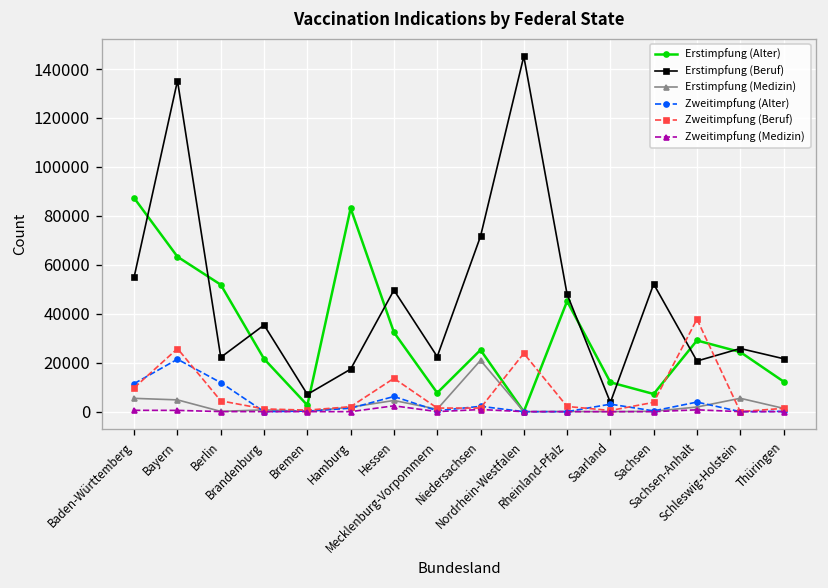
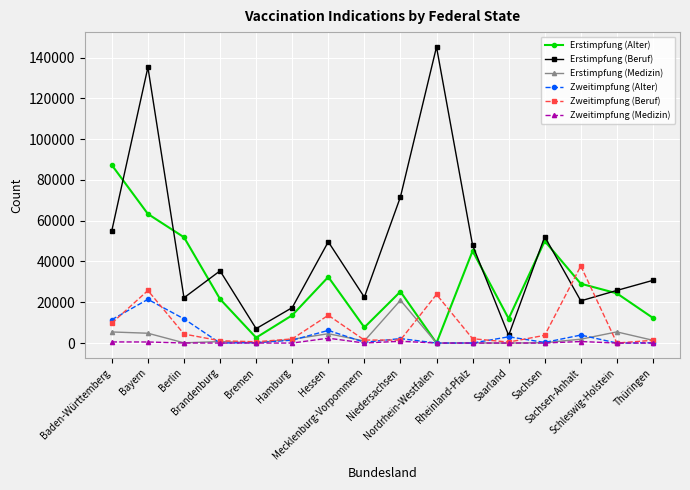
  {
    "Erstimpfung (Alter)": {
      "Baden-Württemberg": 87000,
      "Bayern": 63000,
      "Berlin": 52000,
      "Brandenburg": 22000,
      "Bremen": 3000,
-     "Hamburg": 83000,
+     "Hamburg": 14000,
      "Hessen": 32000,
      "Mecklenburg-Vorpommern": 8000,
      "Niedersachsen": 25000,
      "Rheinland-Pfalz": 45000,
      "Saarland": 12000,
-     "Sachsen": 7000,
+     "Sachsen": 50000,
      "Sachsen-Anhalt": 29000,
      "Schleswig-Holstein": 24000,
      "Thüringen": 12000
    },
    "Erstimpfung (Beruf)": {
      "Baden-Württemberg": 55000,
      "Bayern": 135000,
      "Berlin": 22000,
      "Brandenburg": 35000,
      "Bremen": 7000,
      "Hamburg": 17000,
      "Hessen": 50000,
      "Mecklenburg-Vorpommern": 22000,
      "Niedersachsen": 72000,
      "Nordrhein-Westfalen": 145000,
      "Rheinland-Pfalz": 48000,
      "Sachsen": 52000,
      "Sachsen-Anhalt": 21000,
      "Schleswig-Holstein": 26000,
-     "Thüringen": 22000
+     "Thüringen": 31000
    },
    "Erstimpfung (Medizin)": {
      "Baden-Württemberg": 5000,
      "Bayern": 5000,
      "Hessen": 5000,
      "Niedersachsen": 21000,
      "Schleswig-Holstein": 5000
    },
    "Zweitimpfung (Alter)": {
      "Baden-Württemberg": 11000,
      "Bayern": 21000,
      "Berlin": 12000,
      "Hessen": 6000,
      "Sachsen-Anhalt": 4000
    },
    "Zweitimpfung (Beruf)": {
      "Baden-Württemberg": 10000,
      "Bayern": 26000,
      "Berlin": 4000,
      "Hessen": 14000,
      "Nordrhein-Westfalen": 24000,
      "Rheinland-Pfalz": 2000,
      "Sachsen": 4000,
      "Sachsen-Anhalt": 38000
    },
    "Zweitimpfung (Medizin)": {
      "Baden-Württemberg": 1000,
      "Bayern": 1000,
      "Hamburg": 0,
      "Hessen": 2000
    }
  }
